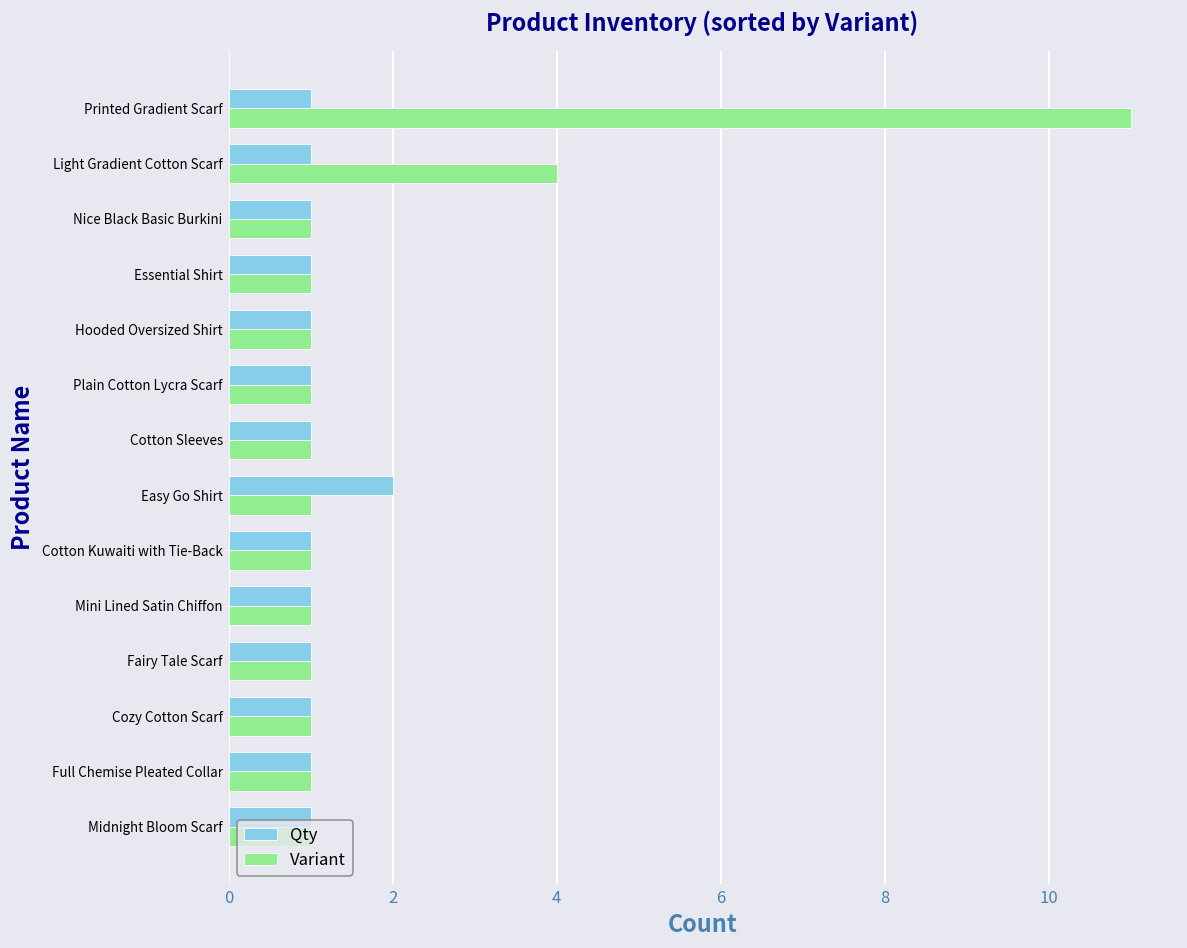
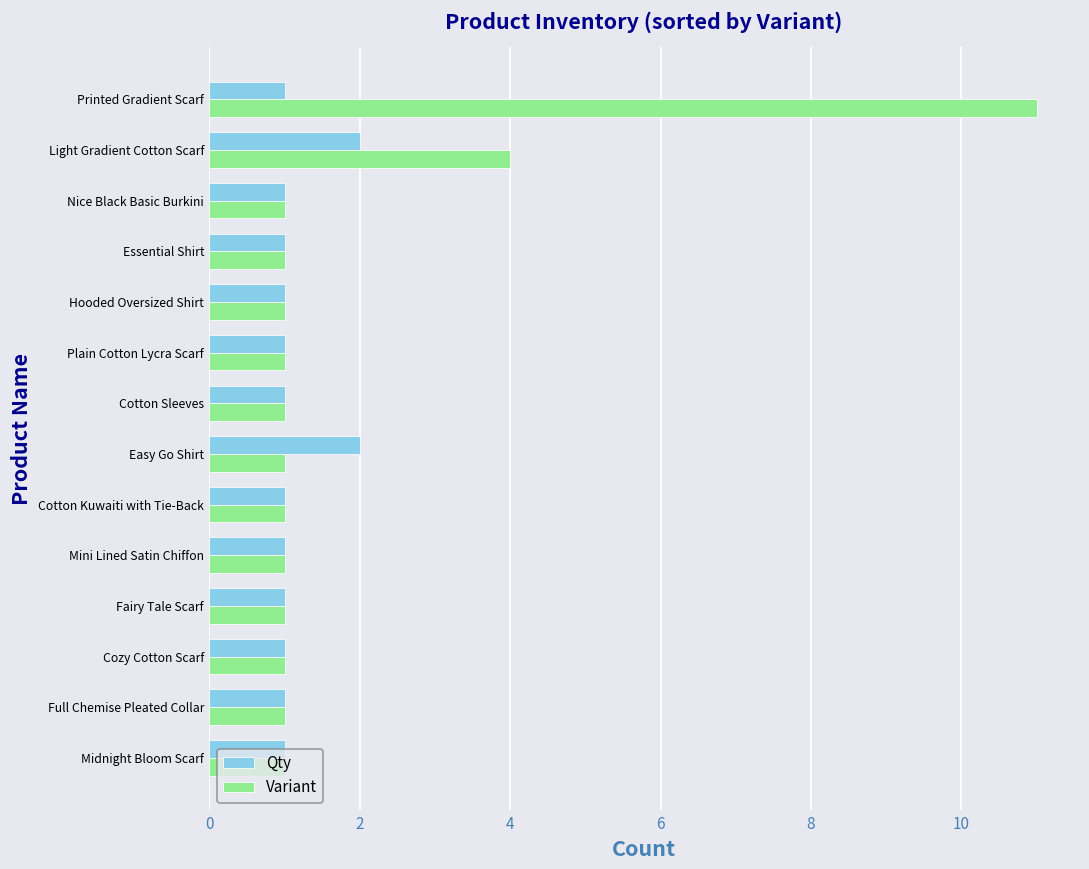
  {
    "Qty": {
      "Printed Gradient Scarf": 1,
-     "Light Gradient Cotton Scarf": 1,
+     "Light Gradient Cotton Scarf": 2,
      "Nice Black Basic Burkini": 1,
      "Essential Shirt": 1,
      "Hooded Oversized Shirt": 1,
      "Plain Cotton Lycra Scarf": 1,
      "Cotton Sleeves": 1,
      "Easy Go Shirt": 2,
      "Cotton Kuwaiti with Tie-Back": 1,
      "Mini Lined Satin Chiffon": 1,
      "Fairy Tale Scarf": 1,
      "Cozy Cotton Scarf": 1,
      "Full Chemise Pleated Collar": 1,
      "Midnight Bloom Scarf": 1
    },
    "Variant": {
      "Printed Gradient Scarf": 11,
      "Light Gradient Cotton Scarf": 4,
      "Nice Black Basic Burkini": 1,
      "Essential Shirt": 1,
      "Hooded Oversized Shirt": 1,
      "Plain Cotton Lycra Scarf": 1,
      "Cotton Sleeves": 1,
      "Easy Go Shirt": 1,
      "Cotton Kuwaiti with Tie-Back": 1,
      "Mini Lined Satin Chiffon": 1,
      "Fairy Tale Scarf": 1,
      "Cozy Cotton Scarf": 1,
      "Full Chemise Pleated Collar": 1
    }
  }
